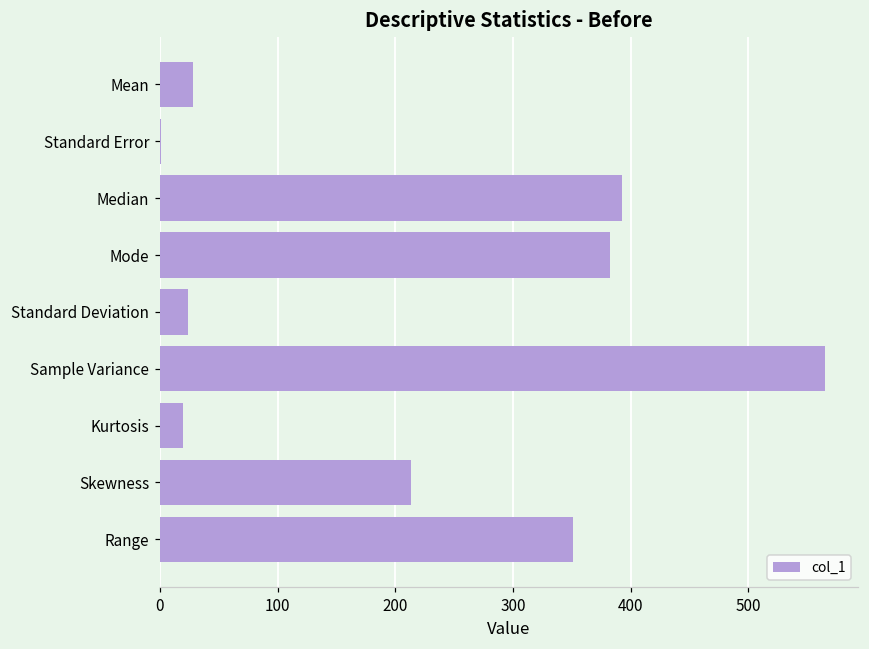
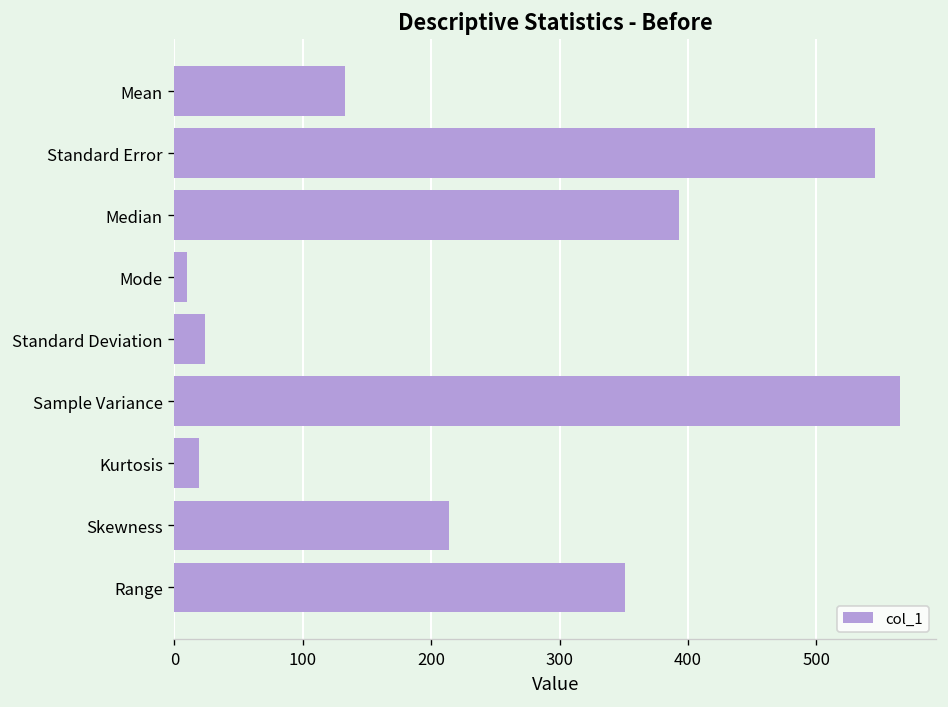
  {
-   "Mean": 28,
-   "Standard Error": 1,
+   "Mean": 133,
+   "Standard Error": 545,
    "Median": 393,
-   "Mode": 383,
+   "Mode": 10,
    "Standard Deviation": 24,
    "Sample Variance": 565,
    "Kurtosis": 19,
    "Skewness": 214,
    "Range": 351
  }
